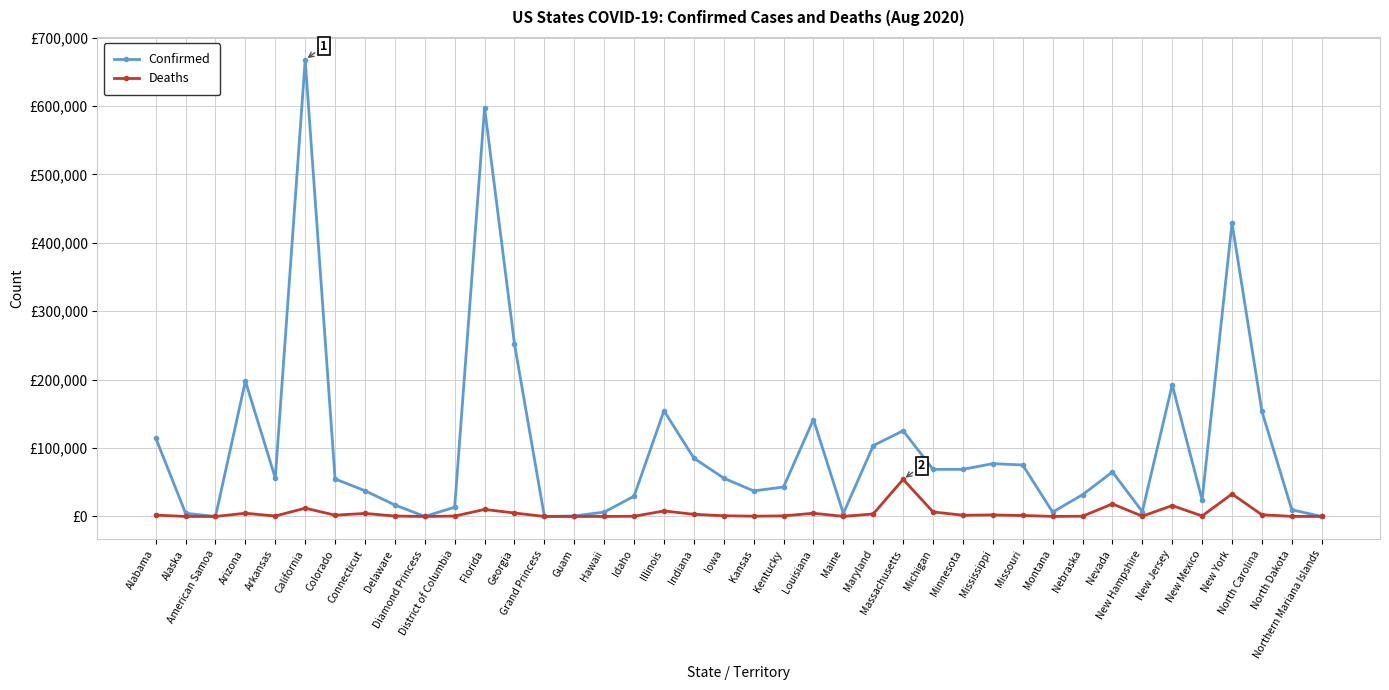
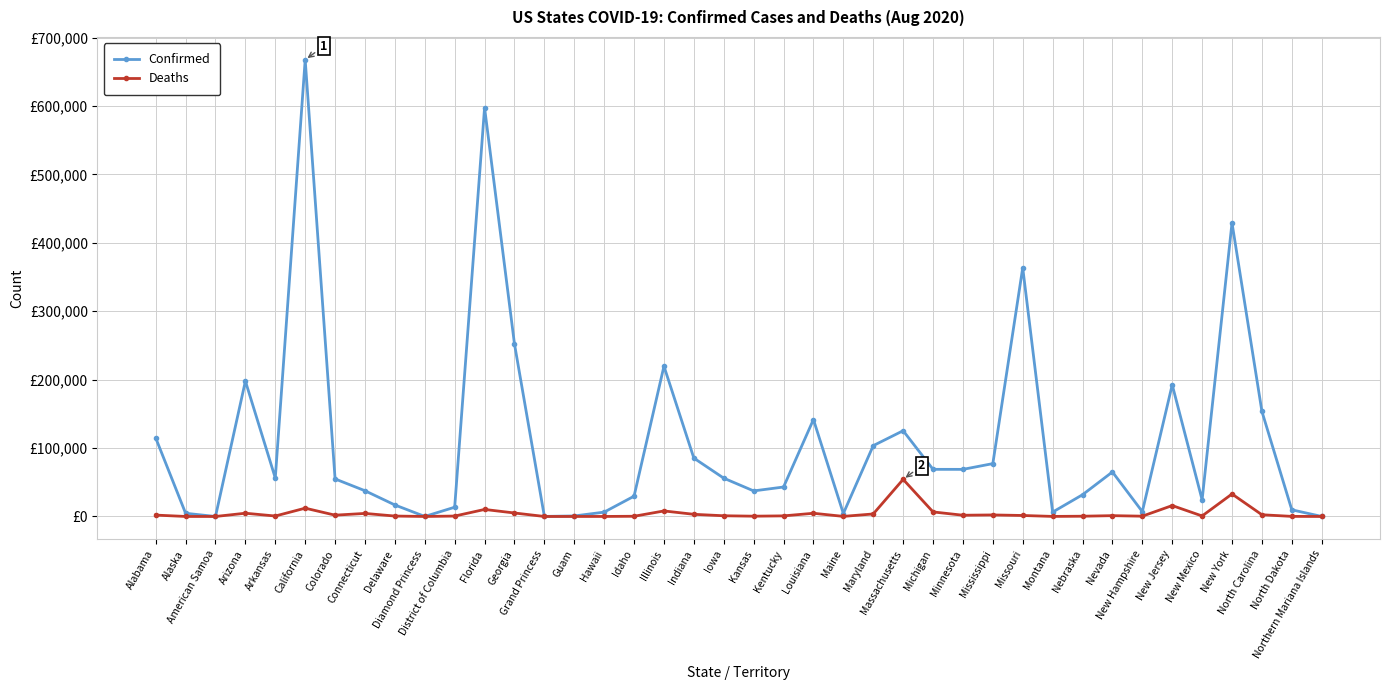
  {
    "Confirmed": {
      "Alabama": "£110,000",
      "Alaska": "£0",
      "Arizona": "£200,000",
      "Arkansas": "£60,000",
      "Colorado": "£50,000",
      "Connecticut": "£40,000",
      "Delaware": "£20,000",
      "District of Columbia": "£10,000",
      "Florida": "£600,000",
      "Georgia": "£250,000",
      "Hawaii": "£10,000",
      "Idaho": "£30,000",
-     "Illinois": "£150,000",
+     "Illinois": "£220,000",
      "Indiana": "£90,000",
      "Iowa": "£60,000",
      "Kansas": "£40,000",
      "Kentucky": "£40,000",
      "Louisiana": "£140,000",
      "Maine": "£0",
      "Maryland": "£100,000",
      "Massachusetts": "£130,000",
      "Michigan": "£70,000",
      "Minnesota": "£70,000",
      "Mississippi": "£80,000",
-     "Missouri": "£80,000",
+     "Missouri": "£360,000",
      "Montana": "£10,000",
      "Nebraska": "£30,000",
      "Nevada": "£70,000",
      "New Hampshire": "£10,000",
      "New Jersey": "£190,000",
      "New Mexico": "£20,000",
      "New York": "£430,000",
      "North Carolina": "£150,000",
      "North Dakota": "£10,000"
    },
    "Deaths": {
      "Alabama": "£0",
      "Alaska": "£0",
      "Arizona": "£0",
      "Arkansas": "£0",
      "California": "£10,000",
      "Colorado": "£0",
      "Connecticut": "£0",
      "Delaware": "£0",
      "District of Columbia": "£0",
      "Florida": "£10,000",
      "Georgia": "£10,000",
      "Hawaii": "£0",
      "Idaho": "£0",
      "Illinois": "£10,000",
      "Indiana": "£0",
      "Iowa": "£0",
      "Kansas": "£0",
      "Kentucky": "£0",
      "Louisiana": "£0",
      "Maine": "£0",
      "Maryland": "£0",
      "Michigan": "£10,000",
      "Minnesota": "£0",
      "Mississippi": "£0",
      "Missouri": "£0",
      "Montana": "£0",
      "Nebraska": "£0",
-     "Nevada": "£20,000",
+     "Nevada": "£0",
      "New Hampshire": "£0",
      "New Jersey": "£20,000",
      "New Mexico": "£0",
      "New York": "£30,000",
      "North Carolina": "£0",
      "North Dakota": "£0"
    }
  }
